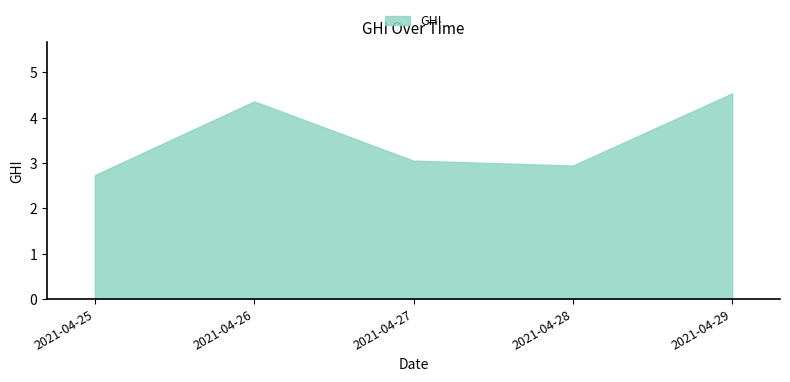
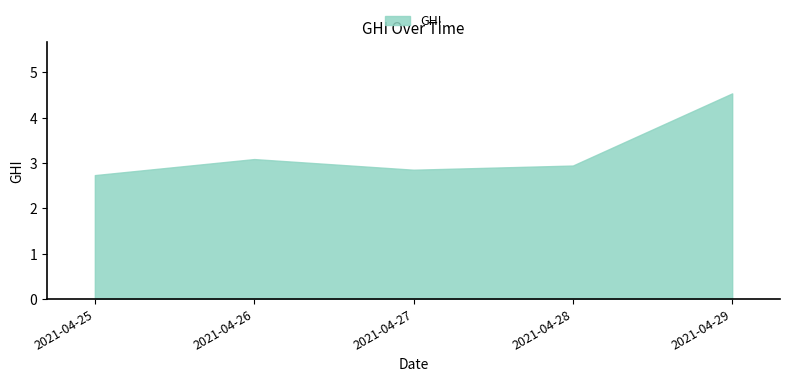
  {
    "2021-04-25": 2.7,
-   "2021-04-26": 4.4,
-   "2021-04-27": 3.1,
+   "2021-04-26": 3.1,
+   "2021-04-27": 2.9,
    "2021-04-28": 2.9,
    "2021-04-29": 4.5
  }
